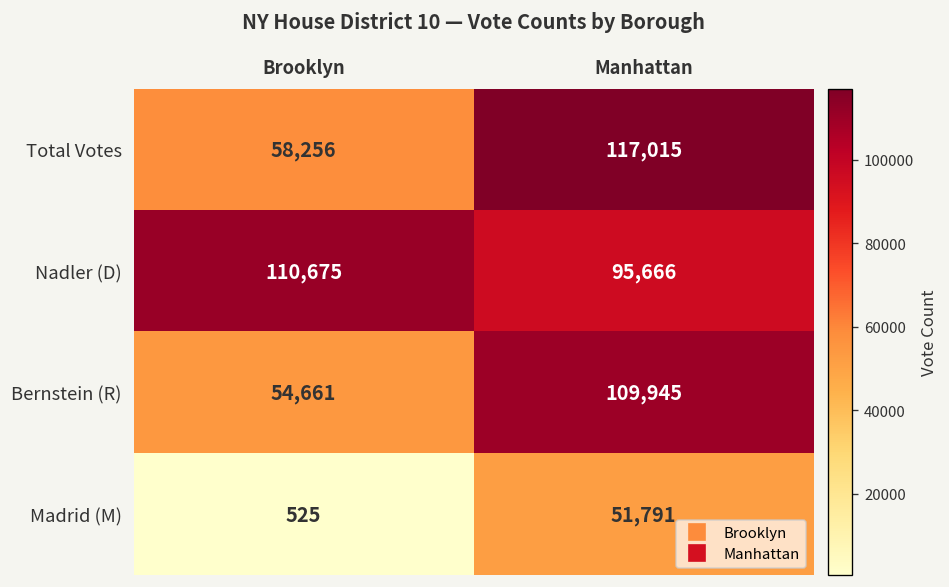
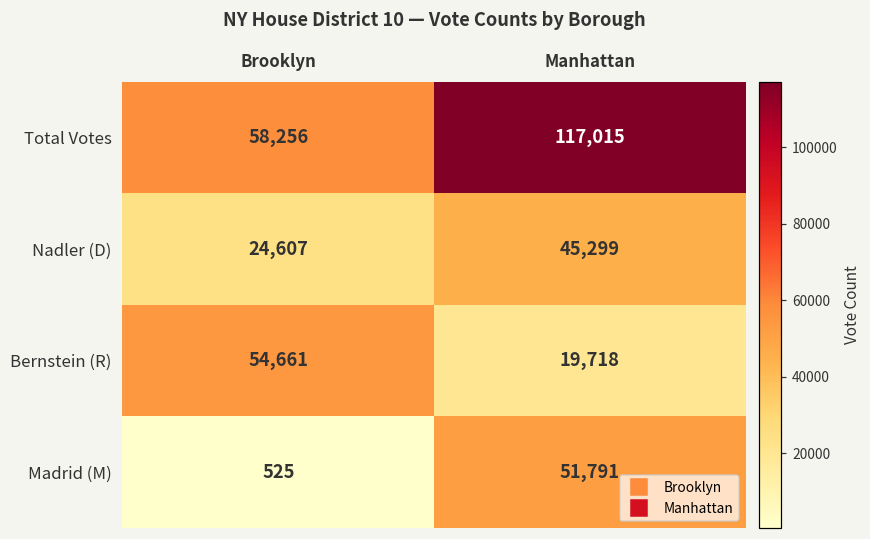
  {
    "Total Votes": {
      "Brooklyn": "58,256",
      "Manhattan": "117,015"
    },
    "Nadler (D)": {
-     "Brooklyn": "110,675",
-     "Manhattan": "95,666"
+     "Brooklyn": "24,607",
+     "Manhattan": "45,299"
    },
    "Bernstein (R)": {
      "Brooklyn": "54,661",
-     "Manhattan": "109,945"
+     "Manhattan": "19,718"
    },
    "Madrid (M)": {
      "Brooklyn": "525"
    }
  }
